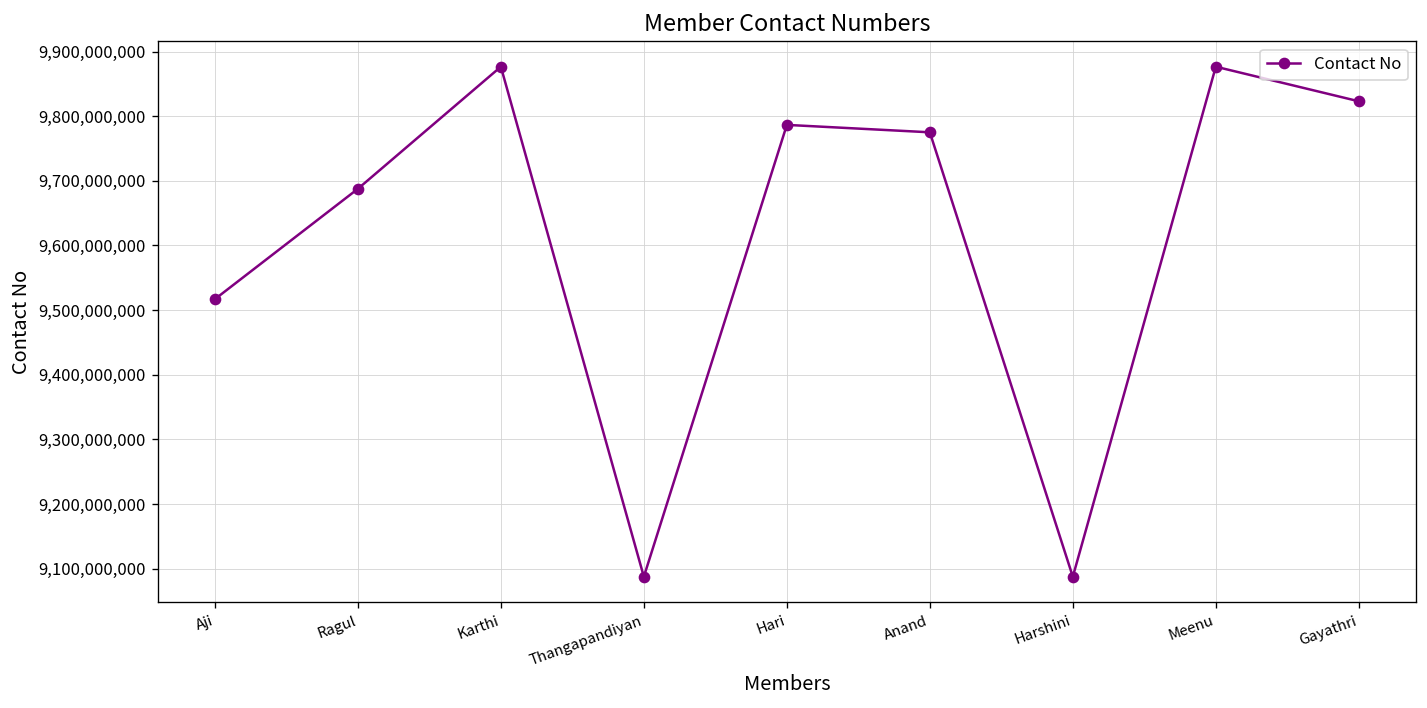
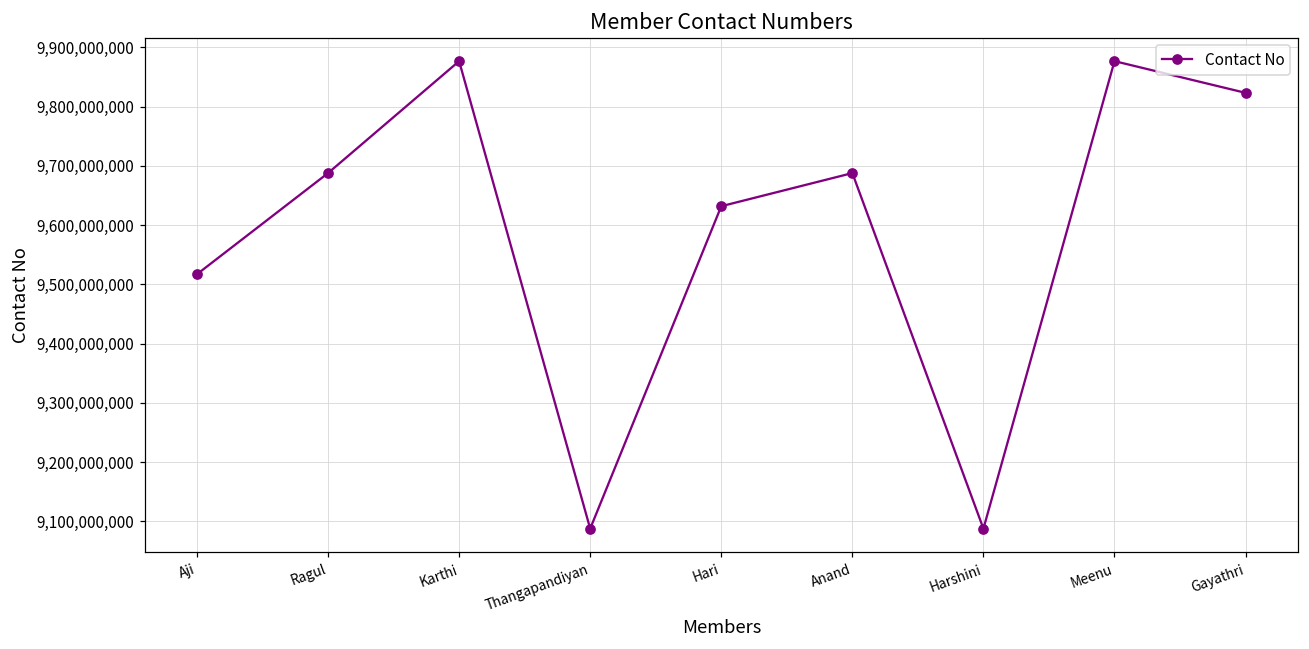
  {
    "Aji": "9,520,000,000",
    "Ragul": "9,690,000,000",
    "Karthi": "9,880,000,000",
    "Thangapandiyan": "9,090,000,000",
-   "Hari": "9,790,000,000",
-   "Anand": "9,780,000,000",
+   "Hari": "9,630,000,000",
+   "Anand": "9,690,000,000",
    "Harshini": "9,090,000,000",
    "Meenu": "9,880,000,000",
    "Gayathri": "9,820,000,000"
  }
